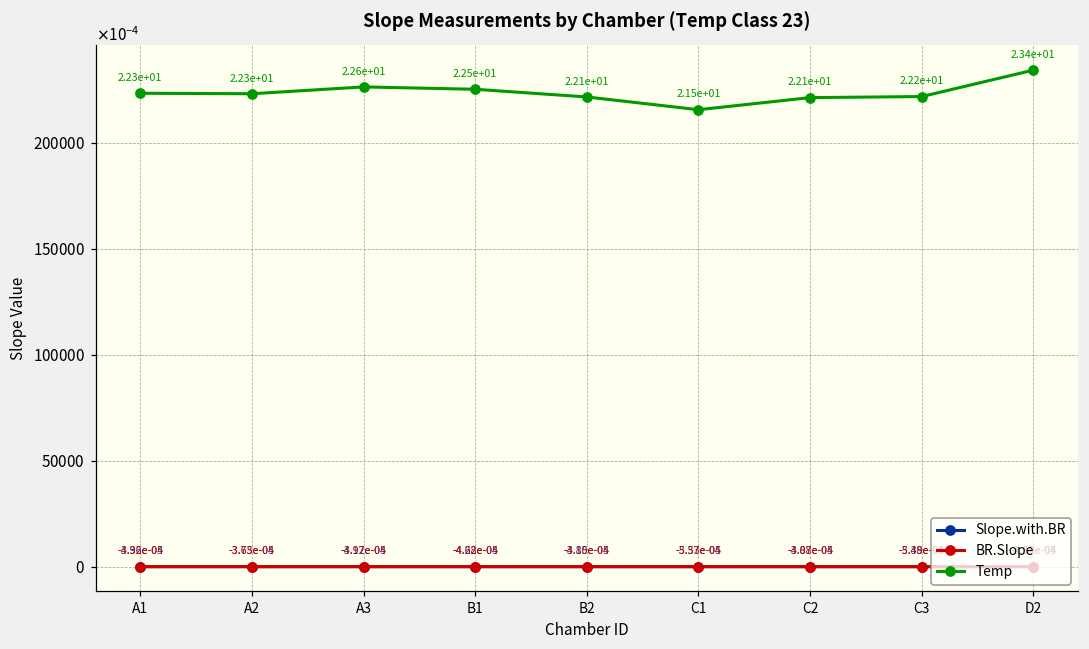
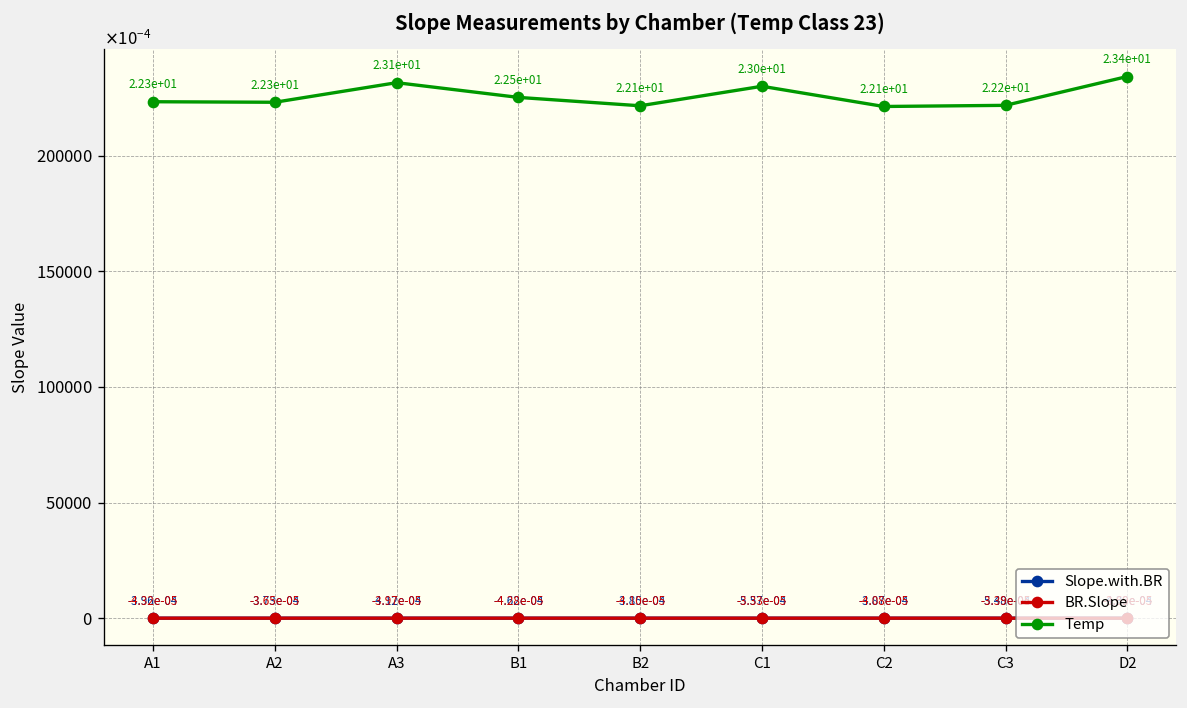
  {
    "Temp": {
      "A1": "2.23e+01",
      "A2": "2.23e+01",
-     "A3": "2.26e+01",
+     "A3": "2.31e+01",
      "B1": "2.25e+01",
      "B2": "2.21e+01",
-     "C1": "2.15e+01",
+     "C1": "2.30e+01",
      "C2": "2.21e+01",
      "C3": "2.22e+01",
      "D2": "2.34e+01"
    }
  }
